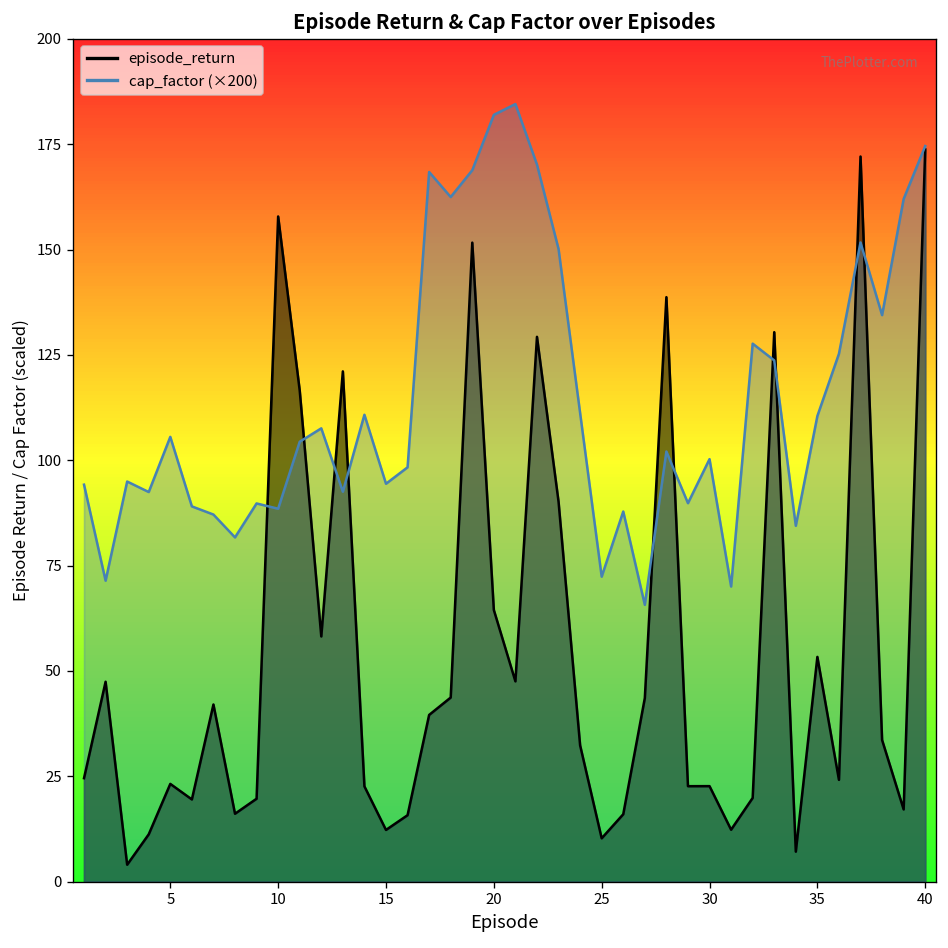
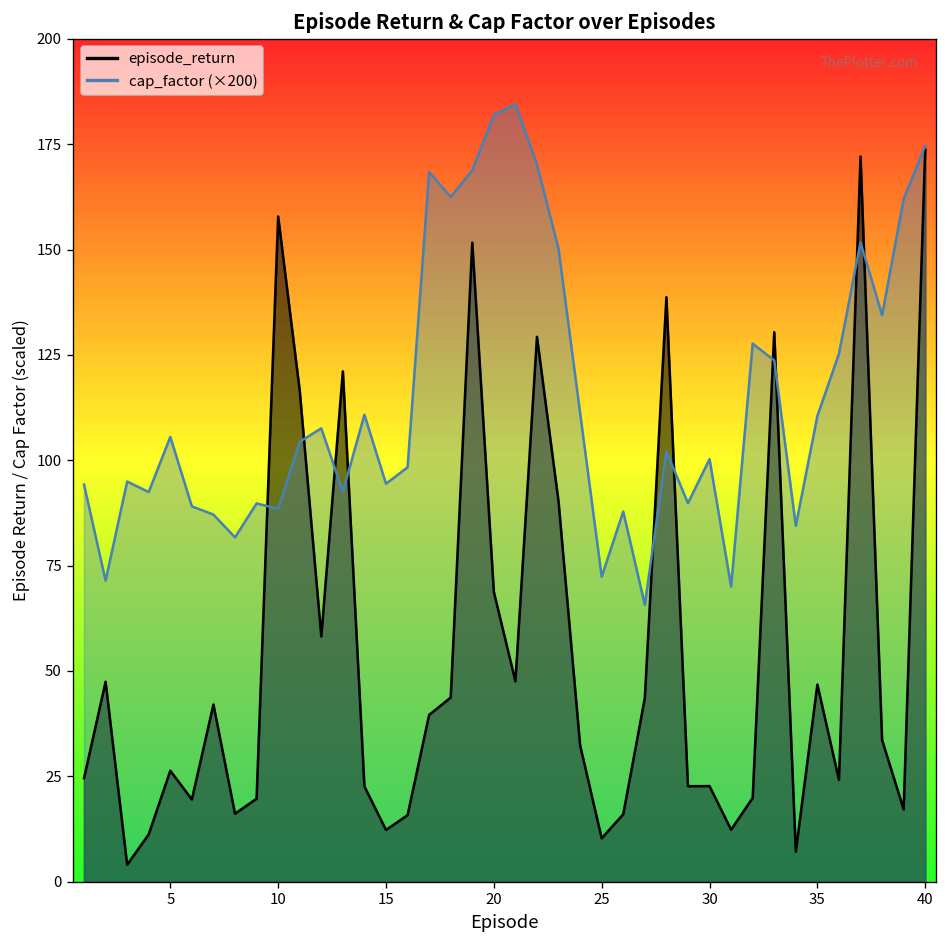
  {
    "episode_return": {
-     "5": 23,
+     "5": 26,
      "10": 158,
      "15": 12,
-     "20": 64,
+     "20": 69,
      "25": 10,
      "30": 23,
-     "35": 53,
+     "35": 47,
      "40": 174
    }
  }
